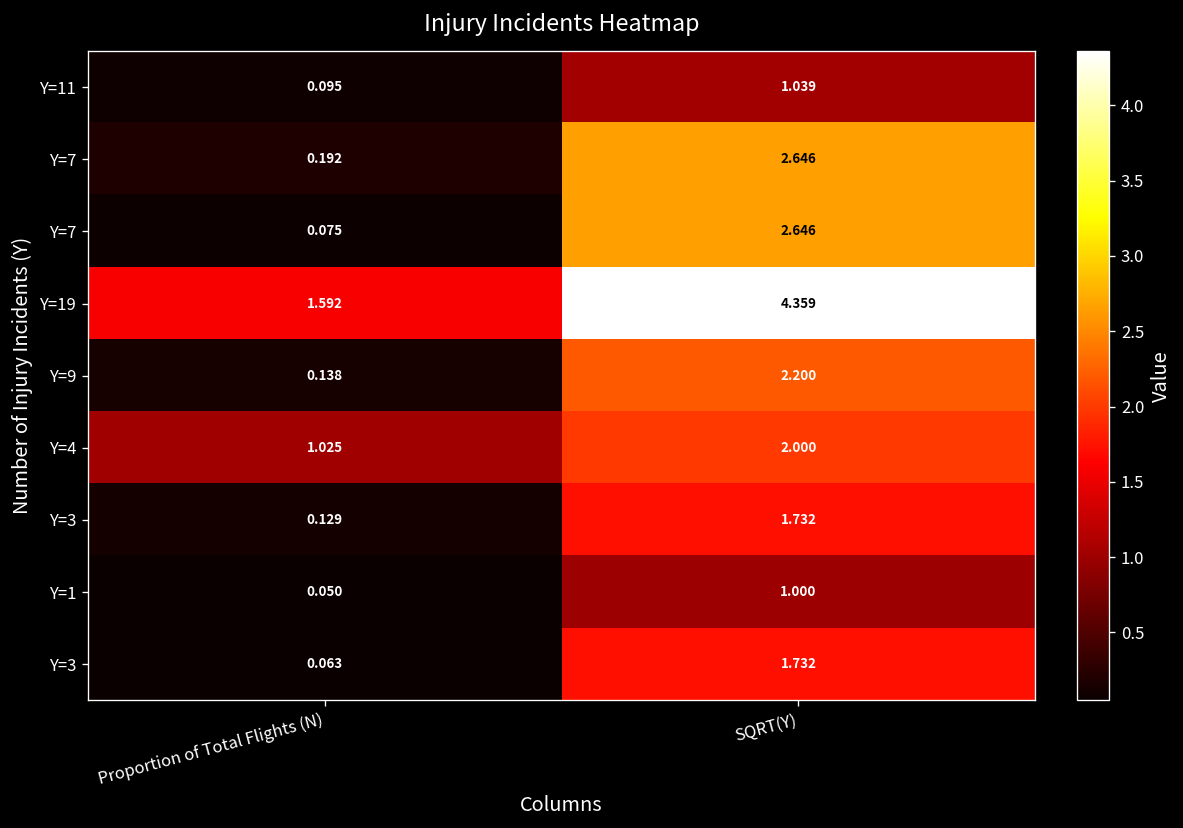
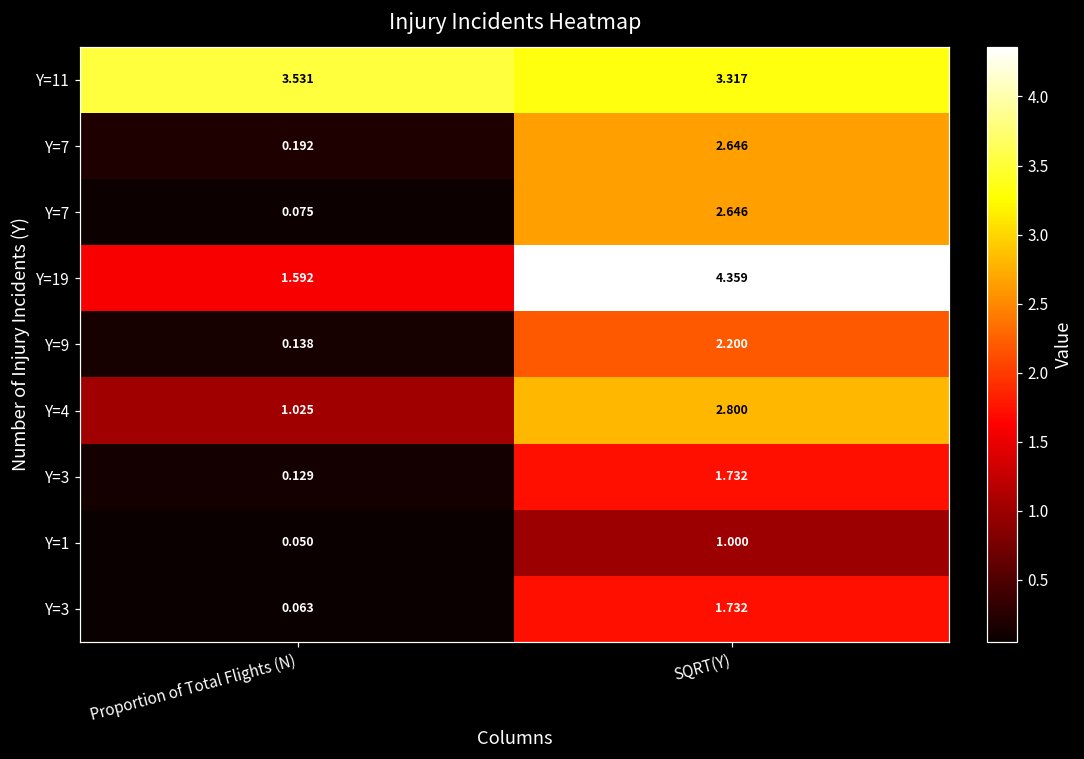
  {
    "Y=11": {
-     "Proportion of Total Flights (N)": 0.095,
-     "SQRT(Y)": 1.039
+     "Proportion of Total Flights (N)": 3.531,
+     "SQRT(Y)": 3.317
    },
    "Y=19": {
      "Proportion of Total Flights (N)": 1.592,
      "SQRT(Y)": 4.359
    },
    "Y=9": {
      "Proportion of Total Flights (N)": 0.138,
      "SQRT(Y)": 2.200
    },
    "Y=4": {
      "Proportion of Total Flights (N)": 1.025,
-     "SQRT(Y)": 2.000
+     "SQRT(Y)": 2.800
    },
    "Y=1": {
      "Proportion of Total Flights (N)": 0.050,
      "SQRT(Y)": 1.000
    }
  }
